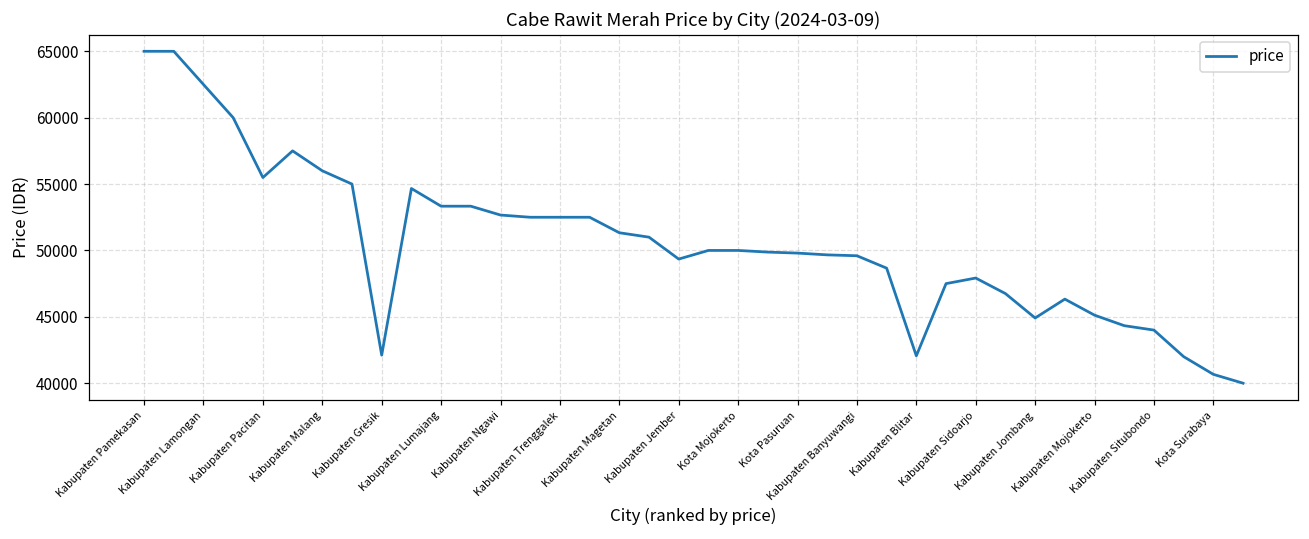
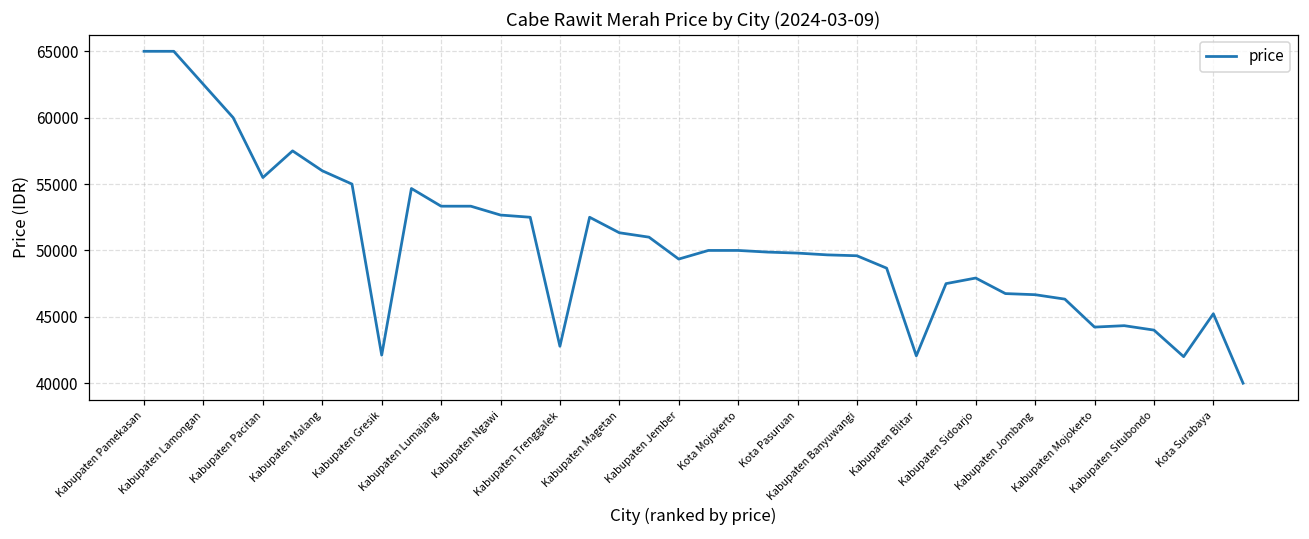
  {
    "Kabupaten Pamekasan": 65000,
    "Kabupaten Lamongan": 62500,
    "Kabupaten Pacitan": 55500,
    "Kabupaten Malang": 56000,
    "Kabupaten Gresik": 42100,
    "Kabupaten Lumajang": 53300,
    "Kabupaten Ngawi": 52700,
-   "Kabupaten Trenggalek": 52500,
+   "Kabupaten Trenggalek": 42800,
    "Kabupaten Magetan": 51300,
    "Kabupaten Jember": 49400,
    "Kota Mojokerto": 50000,
    "Kota Pasuruan": 49800,
    "Kabupaten Banyuwangi": 49600,
    "Kabupaten Blitar": 42100,
    "Kabupaten Sidoarjo": 47900,
-   "Kabupaten Jombang": 44900,
-   "Kabupaten Mojokerto": 45100,
+   "Kabupaten Jombang": 46700,
+   "Kabupaten Mojokerto": 44200,
    "Kabupaten Situbondo": 44000,
-   "Kota Surabaya": 40700
+   "Kota Surabaya": 45200
  }
